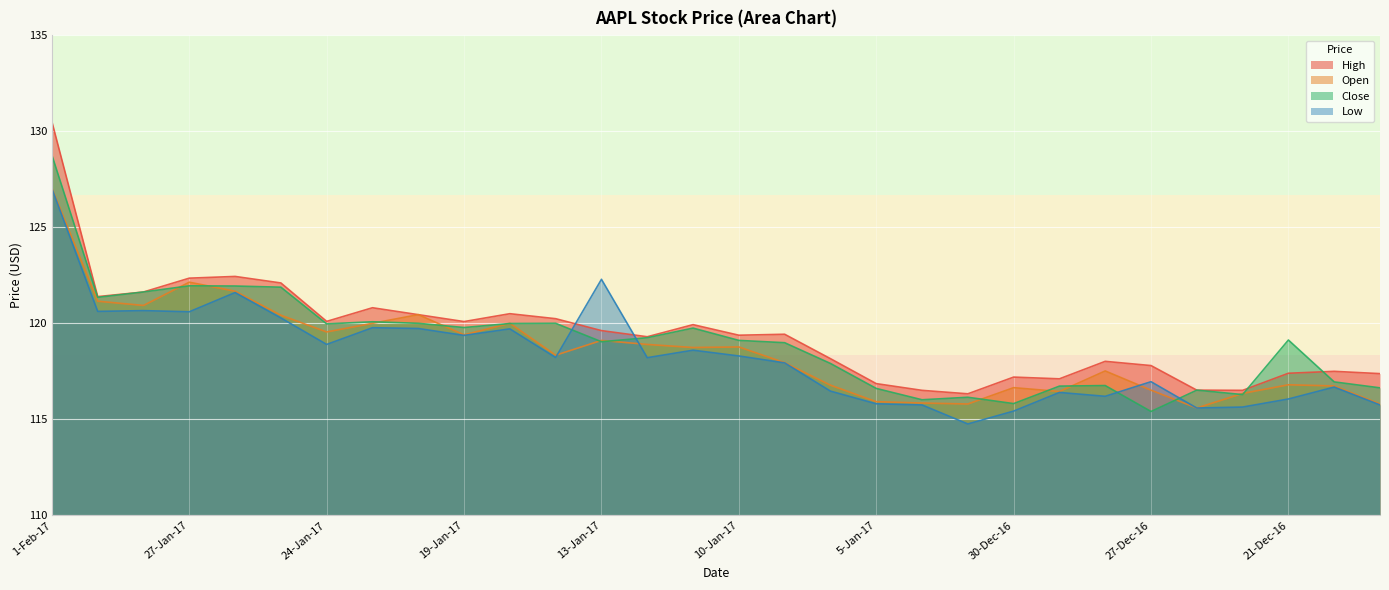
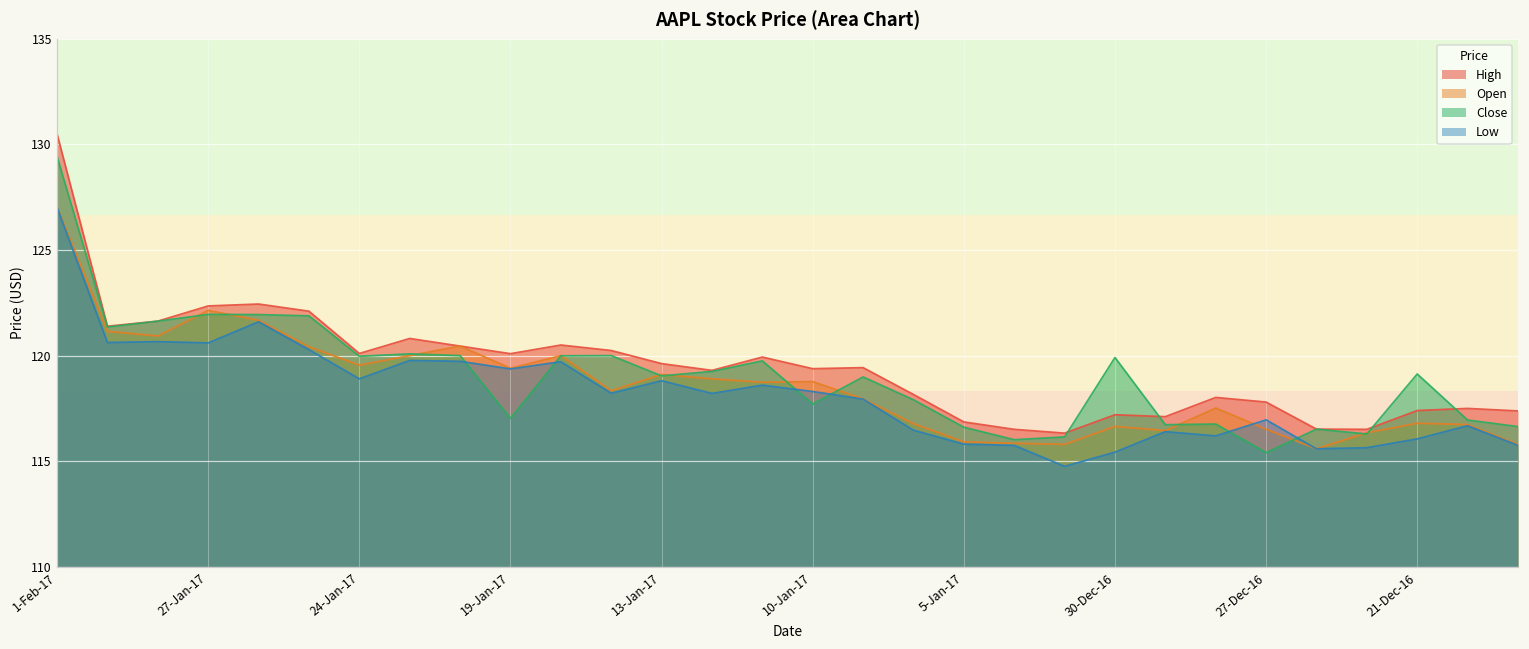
  {
    "Close": {
-     "1-Feb-17": 128.8,
+     "1-Feb-17": 129.4,
      "27-Jan-17": 122.0,
-     "19-Jan-17": 119.8,
-     "10-Jan-17": 119.1,
+     "19-Jan-17": 117.0,
+     "10-Jan-17": 117.7,
      "5-Jan-17": 116.6,
-     "30-Dec-16": 115.8,
+     "30-Dec-16": 119.9,
      "27-Dec-16": 115.4,
      "21-Dec-16": 119.1
    },
    "Low": {
      "27-Jan-17": 120.6,
      "24-Jan-17": 118.9,
-     "13-Jan-17": 122.3,
+     "13-Jan-17": 118.8,
      "10-Jan-17": 118.3,
      "30-Dec-16": 115.4,
      "27-Dec-16": 117.0,
      "21-Dec-16": 116.1
    }
  }
